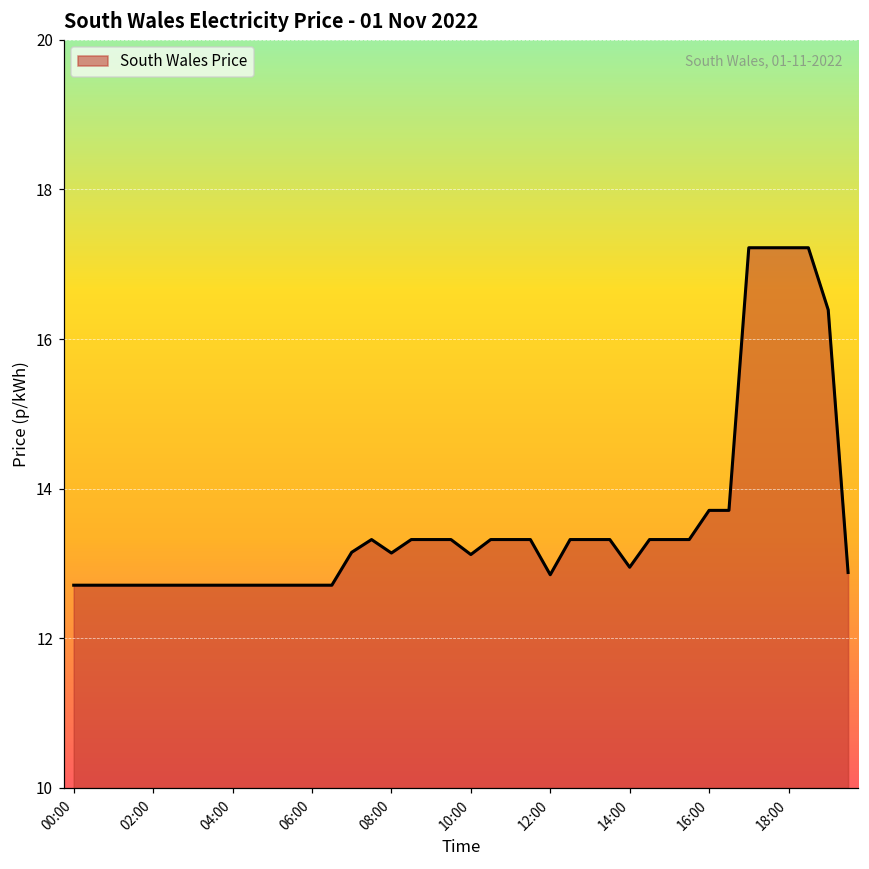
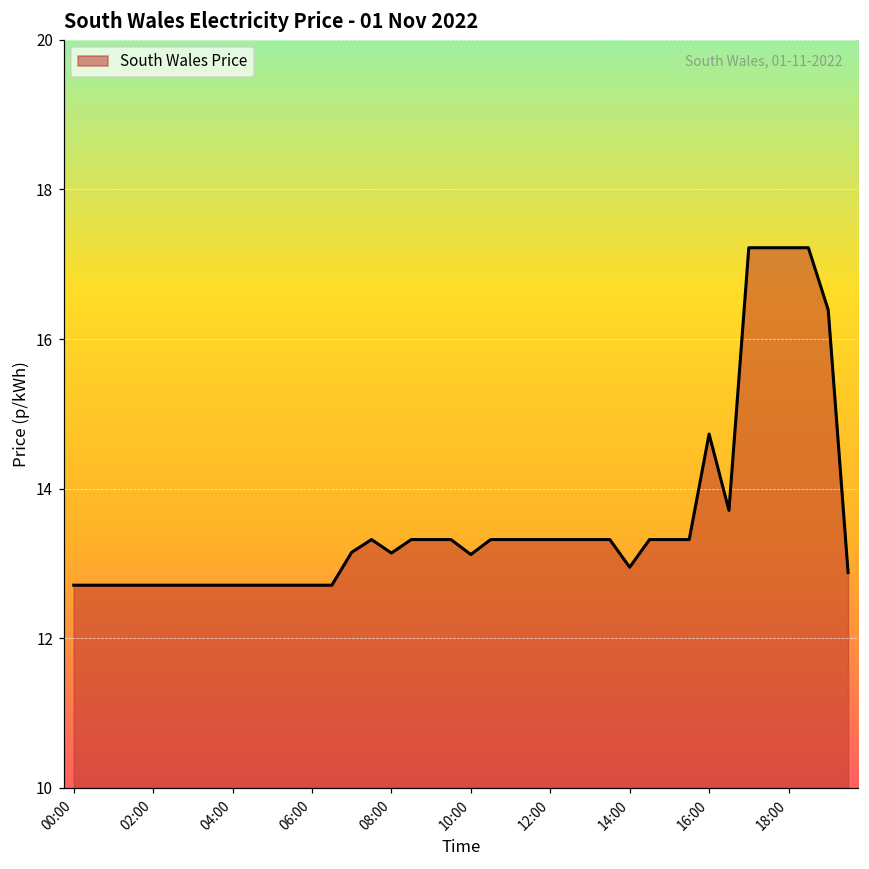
  {
    "00:00": 12.7,
    "02:00": 12.7,
    "04:00": 12.7,
    "06:00": 12.7,
    "08:00": 13.1,
    "10:00": 13.1,
-   "12:00": 12.9,
+   "12:00": 13.3,
    "14:00": 13.0,
-   "16:00": 13.7,
+   "16:00": 14.7,
    "18:00": 17.2
  }
